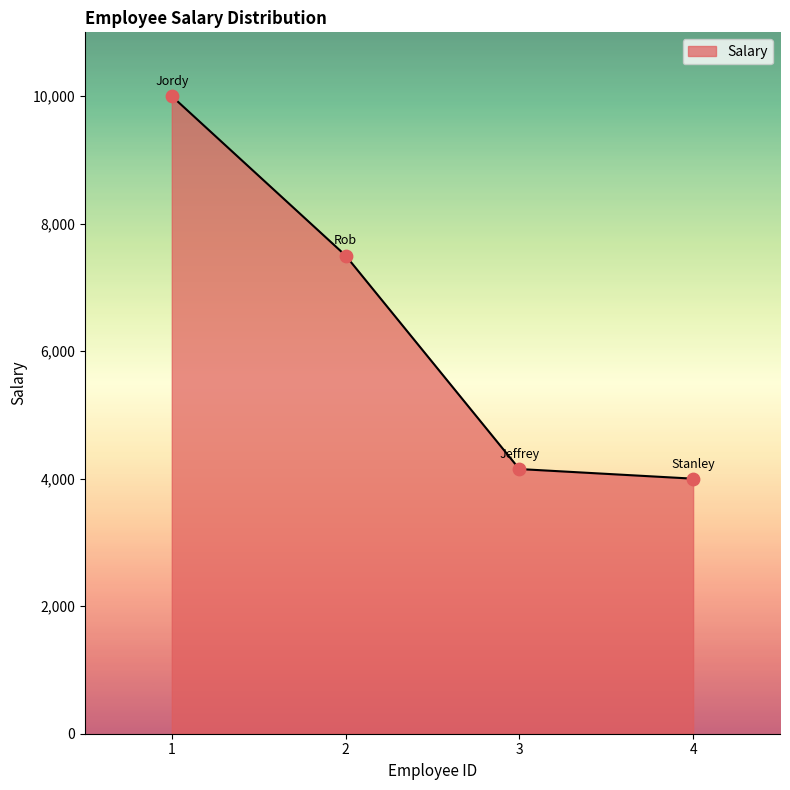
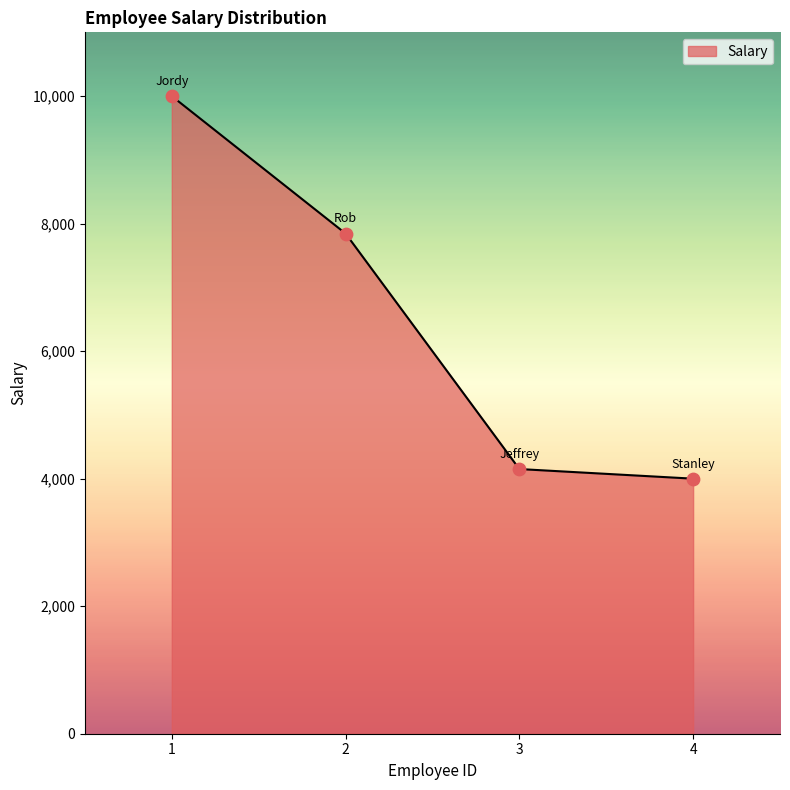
  {
    "1": "10,000",
-   "2": "7,500",
+   "2": "7,800",
    "3": "4,200",
    "4": "4,000"
  }
